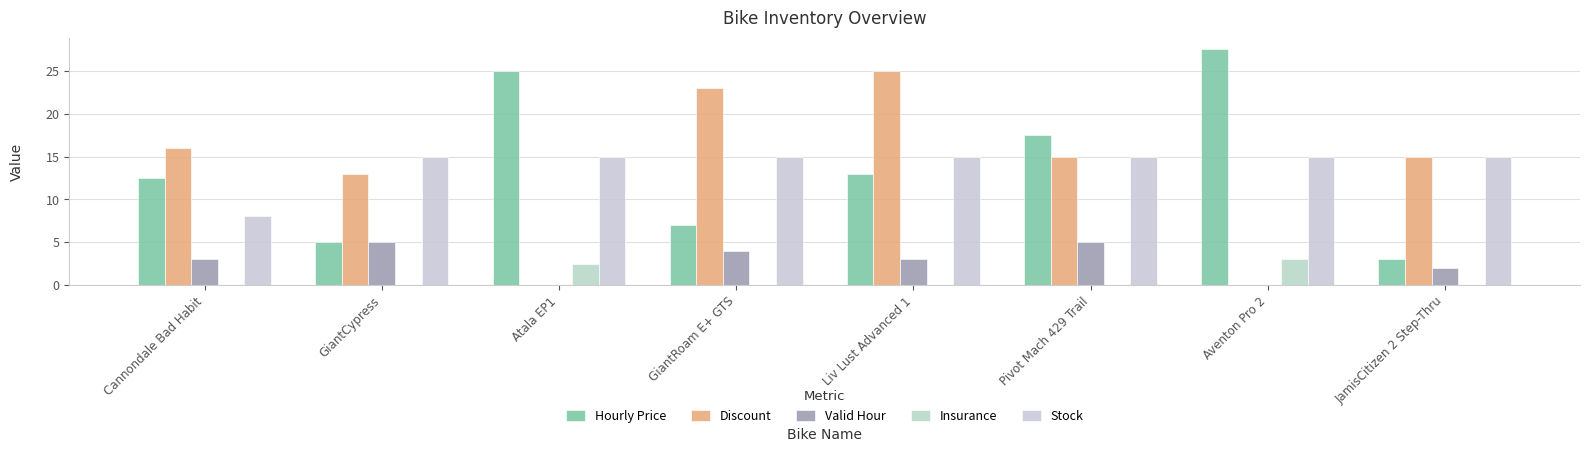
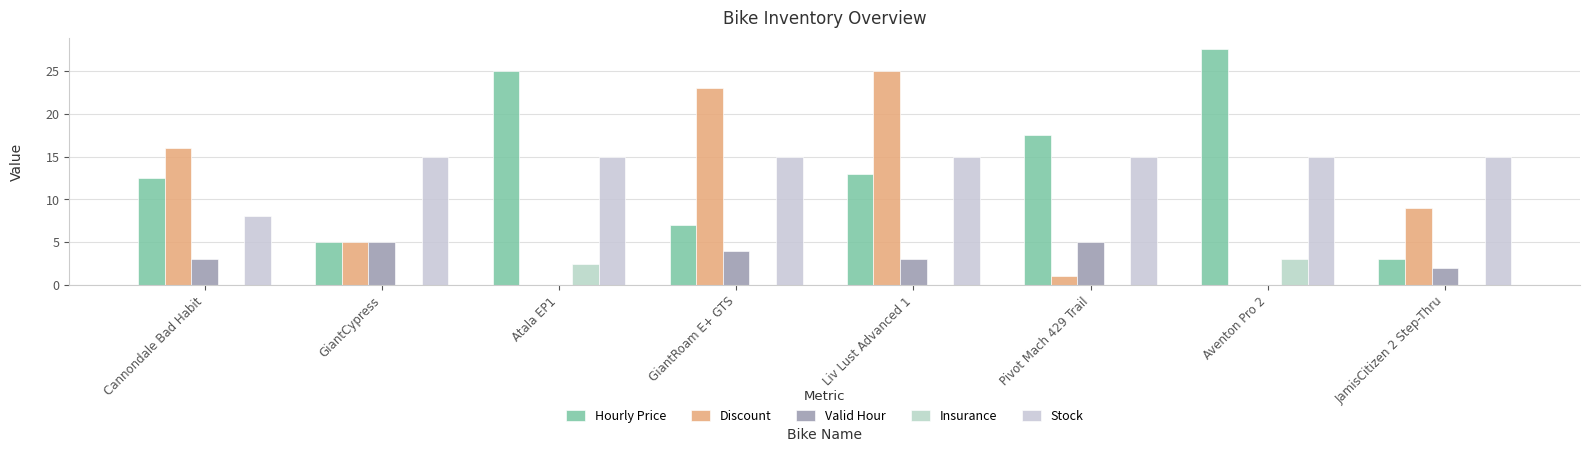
  {
    "Discount": {
      "Cannondale Bad Habit": 16,
-     "GiantCypress": 13,
+     "GiantCypress": 5,
      "Atala EP1": 0,
      "GiantRoam E+ GTS": 23,
      "Liv Lust Advanced 1": 25,
-     "Pivot Mach 429 Trail": 15,
+     "Pivot Mach 429 Trail": 1,
      "Aventon Pro 2": 0,
-     "JamisCitizen 2 Step-Thru": 15
+     "JamisCitizen 2 Step-Thru": 9
    }
  }
